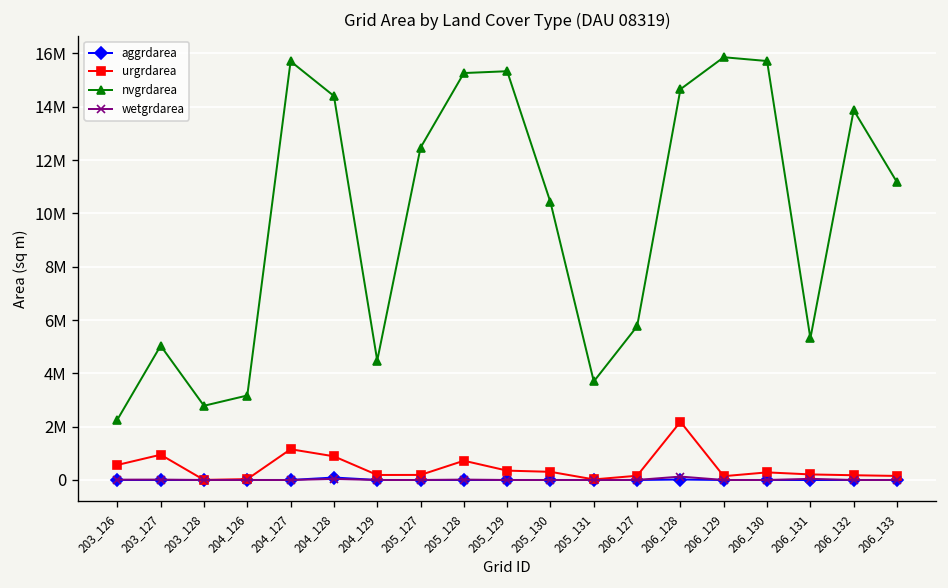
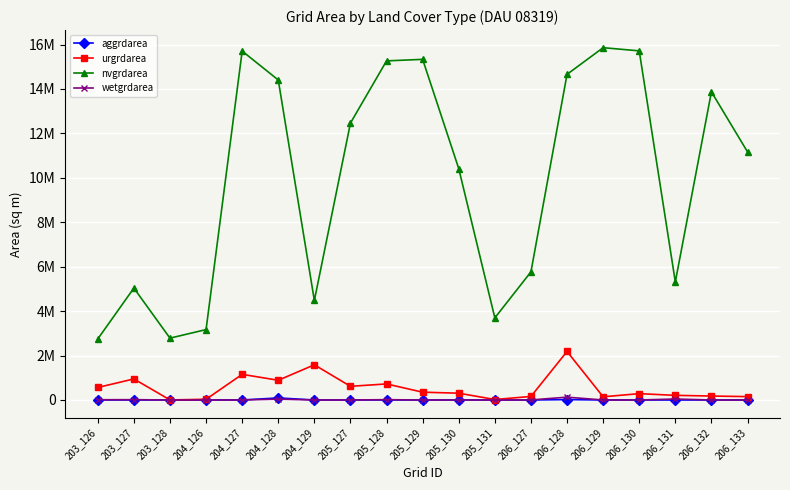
  {
    "urgrdarea": {
      "203_126": 600000,
      "203_127": 900000,
      "204_127": 1200000,
      "204_128": 900000,
-     "204_129": 200000,
-     "205_127": 200000,
+     "204_129": 1600000,
+     "205_127": 600000,
      "205_128": 700000,
      "205_129": 400000,
      "205_130": 300000,
      "206_127": 200000,
      "206_128": 2200000,
      "206_129": 100000,
      "206_130": 300000,
      "206_131": 200000,
      "206_132": 200000,
      "206_133": 200000
    },
    "nvgrdarea": {
-     "203_126": 2300000,
+     "203_126": 2700000,
      "203_127": 5000000,
      "203_128": 2800000,
      "204_126": 3200000,
      "204_127": 15700000,
      "204_128": 14400000,
      "204_129": 4500000,
      "205_127": 12500000,
      "205_128": 15300000,
      "205_129": 15300000,
      "205_130": 10400000,
      "205_131": 3700000,
      "206_127": 5800000,
      "206_128": 14700000,
      "206_129": 15900000,
      "206_130": 15700000,
      "206_131": 5300000,
      "206_132": 13900000,
      "206_133": 11200000
    }
  }
